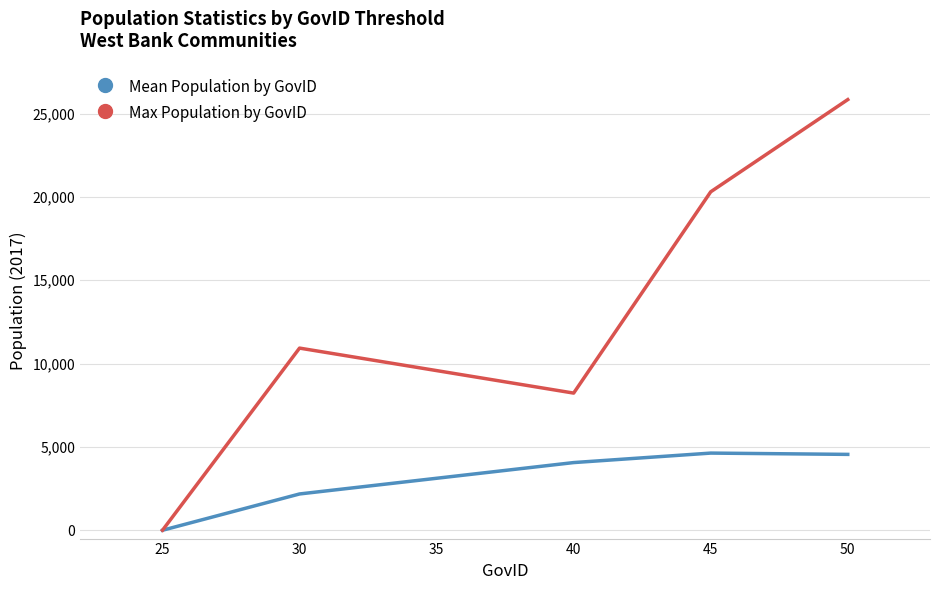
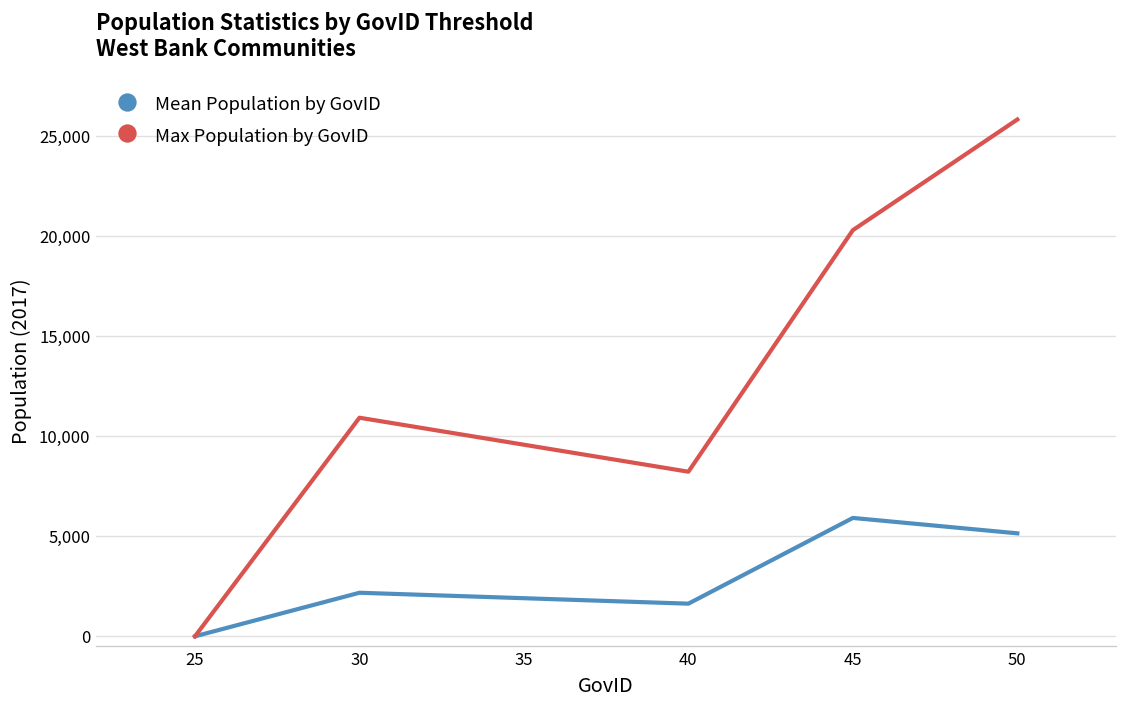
  {
    "Mean Population by GovID": {
      "30": "2,200",
-     "40": "4,100",
-     "45": "4,600",
-     "50": "4,600"
+     "40": "1,600",
+     "45": "5,900",
+     "50": "5,100"
    },
    "Max Population by GovID": {
      "30": "10,900",
      "40": "8,200",
      "45": "20,300",
      "50": "25,800"
    }
  }
